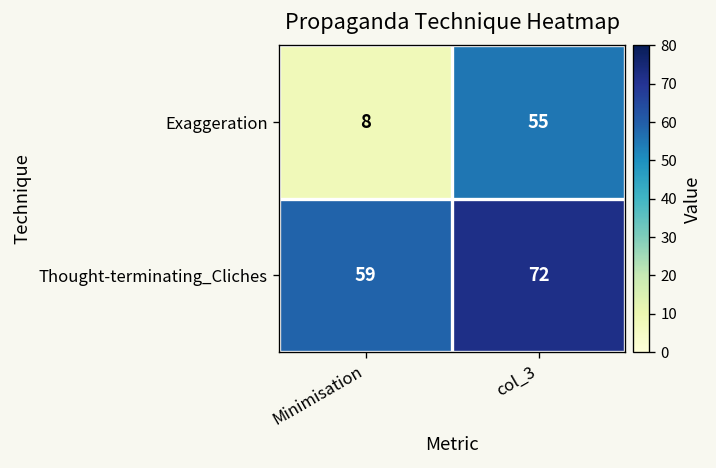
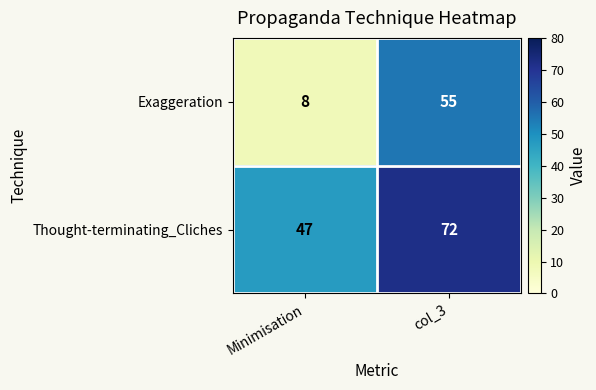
  {
    "Exaggeration": {
      "Minimisation": 8,
      "col_3": 55
    },
    "Thought-terminating_Cliches": {
-     "Minimisation": 59,
+     "Minimisation": 47,
      "col_3": 72
    }
  }
